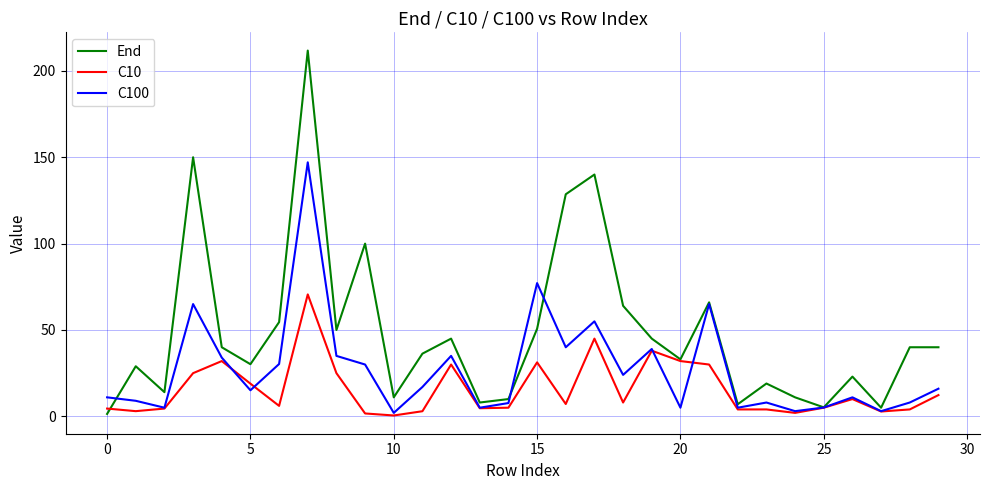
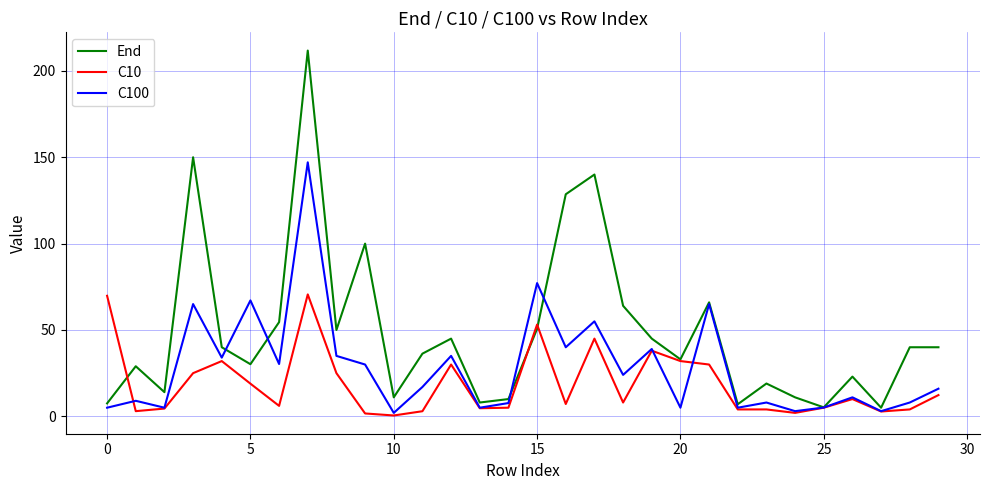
  {
    "End": {
-     "0": 1,
+     "0": 8,
      "5": 30,
      "10": 11,
      "15": 51
    },
    "C10": {
-     "0": 5,
+     "0": 70,
      "5": 19,
      "10": 1,
-     "15": 31
+     "15": 53
    },
    "C100": {
-     "0": 11,
-     "5": 15,
+     "0": 5,
+     "5": 67,
      "10": 2,
      "15": 77,
      "20": 5
    }
  }
